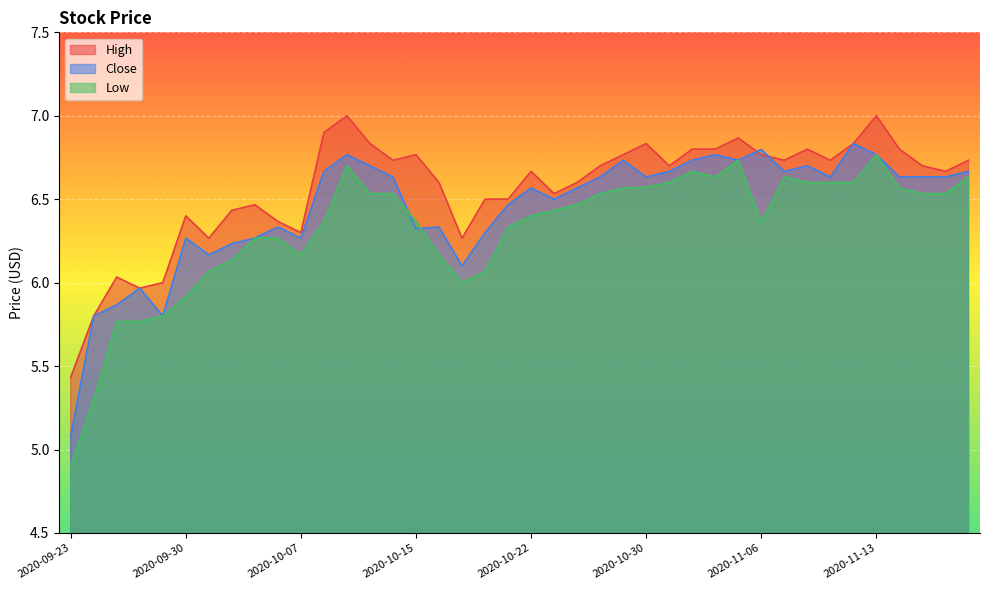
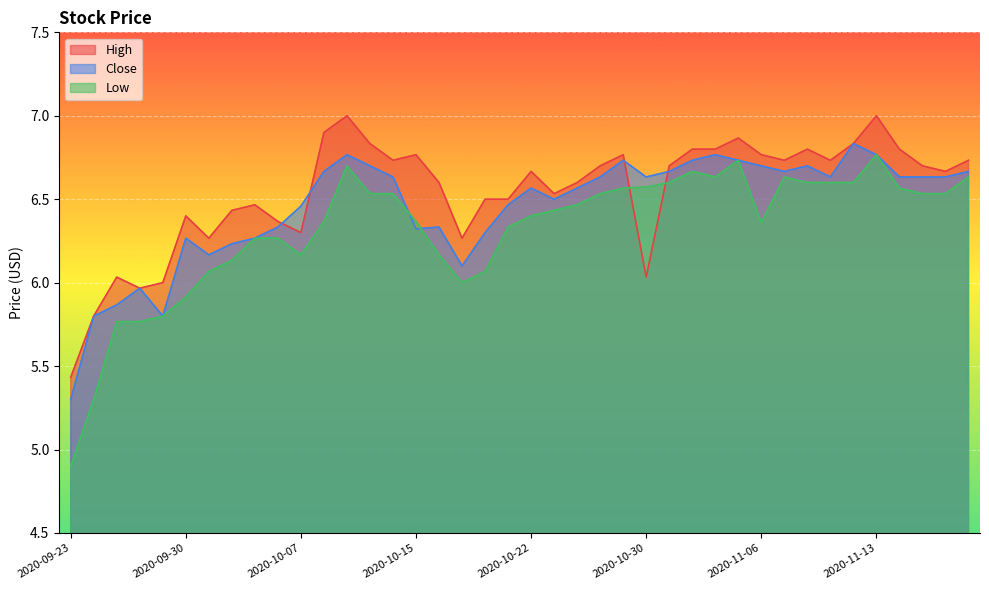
  {
    "High": {
      "2020-09-23": 5.43,
      "2020-09-30": 6.40,
      "2020-10-07": 6.30,
      "2020-10-15": 6.77,
      "2020-10-22": 6.67,
-     "2020-10-30": 6.83,
+     "2020-10-30": 6.03,
      "2020-11-06": 6.77,
      "2020-11-13": 7.00
    },
    "Close": {
-     "2020-09-23": 5.08,
+     "2020-09-23": 5.30,
      "2020-09-30": 6.27,
-     "2020-10-07": 6.27,
+     "2020-10-07": 6.46,
      "2020-10-15": 6.32,
      "2020-10-22": 6.57,
      "2020-10-30": 6.63,
-     "2020-11-06": 6.80
+     "2020-11-06": 6.70
    },
    "Low": {
      "2020-09-23": 4.90,
      "2020-09-30": 5.91,
      "2020-10-07": 6.17,
      "2020-10-15": 6.37,
      "2020-10-22": 6.40,
      "2020-10-30": 6.57,
      "2020-11-06": 6.36
    }
  }
